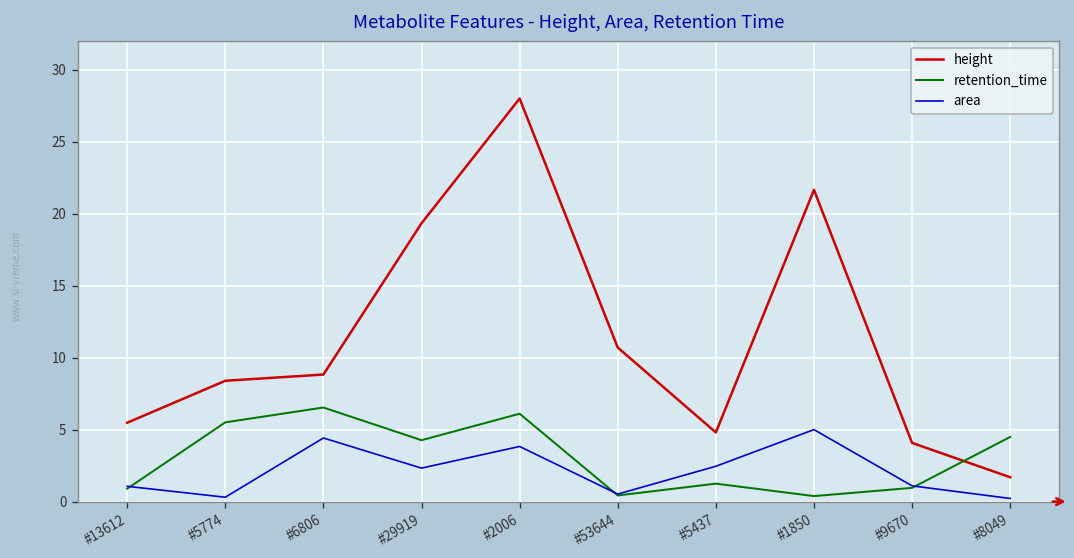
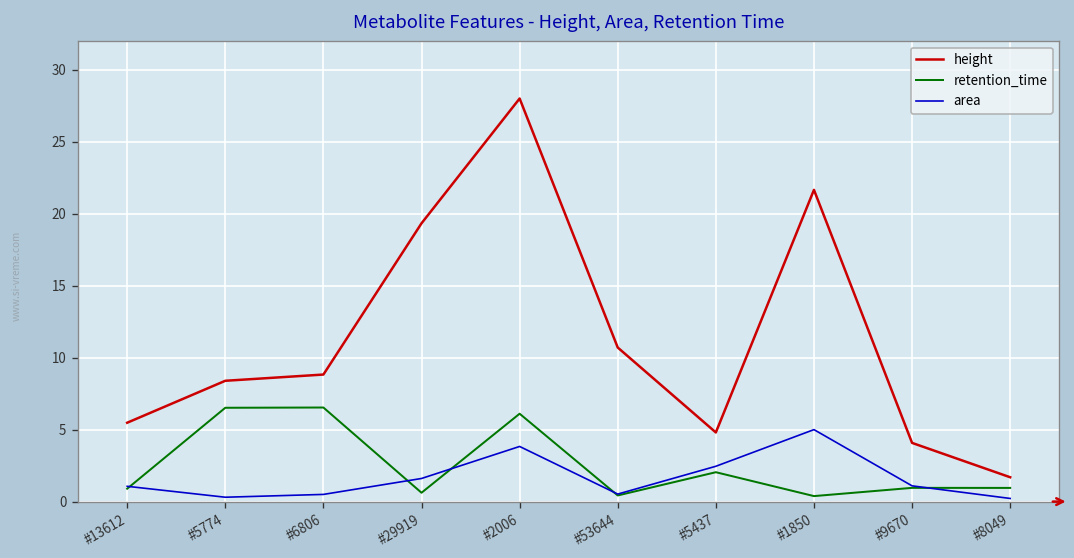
  {
    "height": {
      "#13612": 5.5,
      "#5774": 8.4,
      "#6806": 8.8,
      "#29919": 19.3,
      "#2006": 28.0,
      "#53644": 10.7,
      "#5437": 4.8,
      "#1850": 21.7,
      "#9670": 4.1,
      "#8049": 1.7
    },
    "retention_time": {
-     "#5774": 5.5,
+     "#5774": 6.5,
      "#6806": 6.5,
-     "#29919": 4.3,
+     "#29919": 0.6,
      "#2006": 6.1,
-     "#5437": 1.2,
+     "#5437": 2.0,
      "#1850": 0.4,
-     "#8049": 4.5
+     "#8049": 1.0
    },
    "area": {
      "#5774": 0.3,
-     "#6806": 4.4,
-     "#29919": 2.3,
+     "#6806": 0.5,
+     "#29919": 1.6,
      "#2006": 3.8,
      "#5437": 2.5,
      "#1850": 5.0,
      "#8049": 0.2
    }
  }
